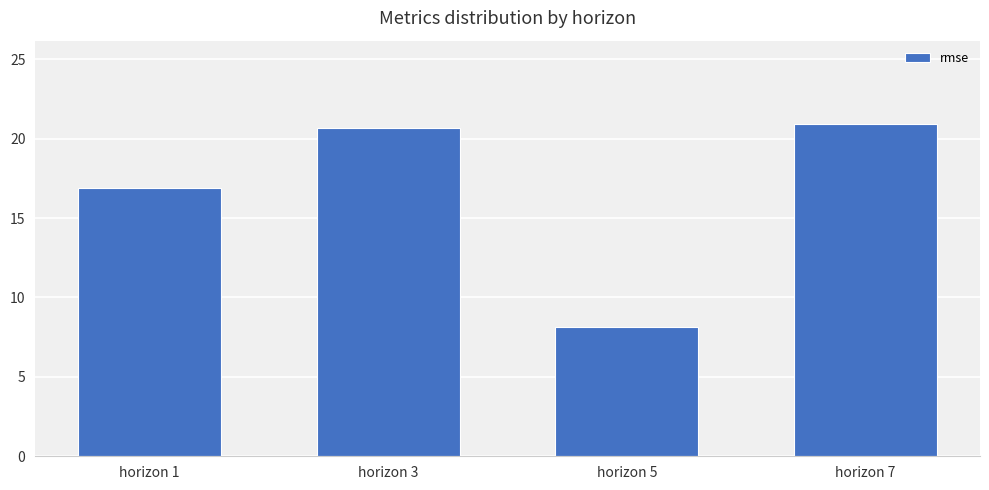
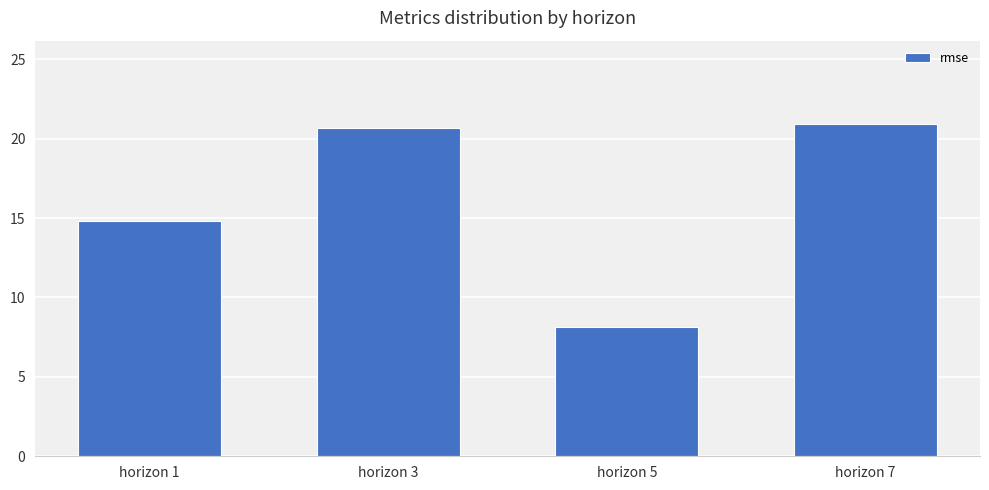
  {
-   "horizon 1": 16.9,
+   "horizon 1": 14.8,
    "horizon 3": 20.7,
    "horizon 5": 8.1,
    "horizon 7": 20.9
  }
